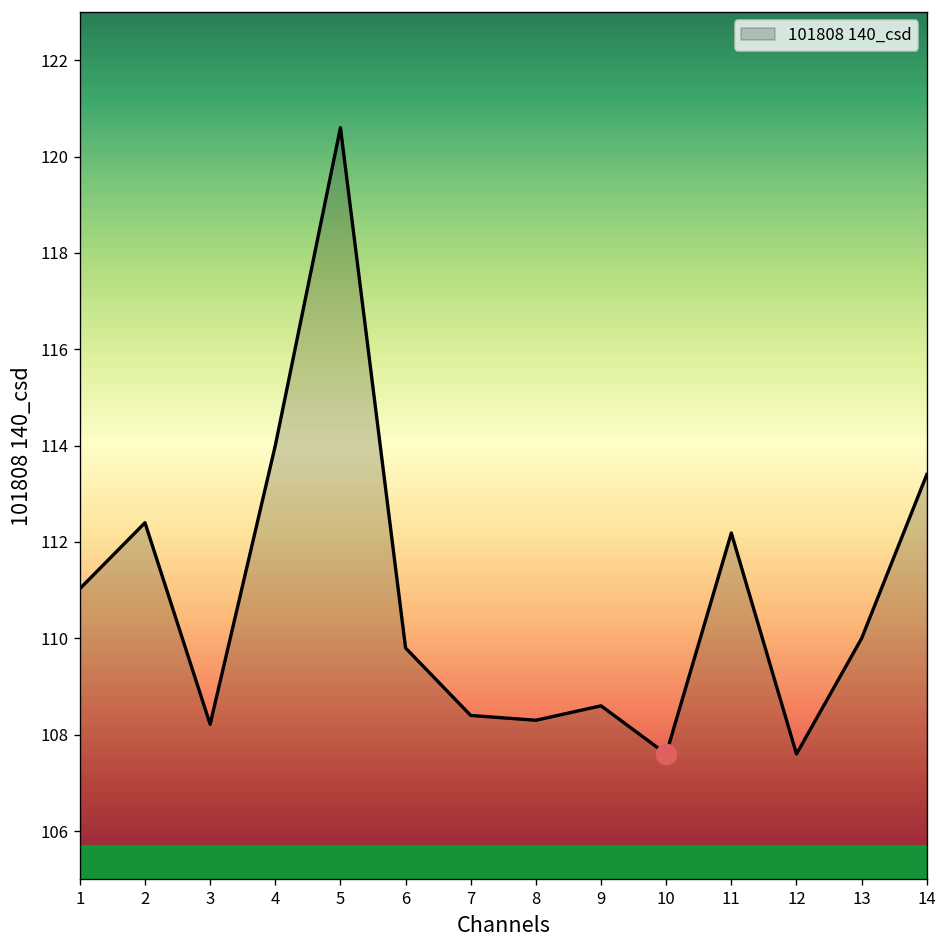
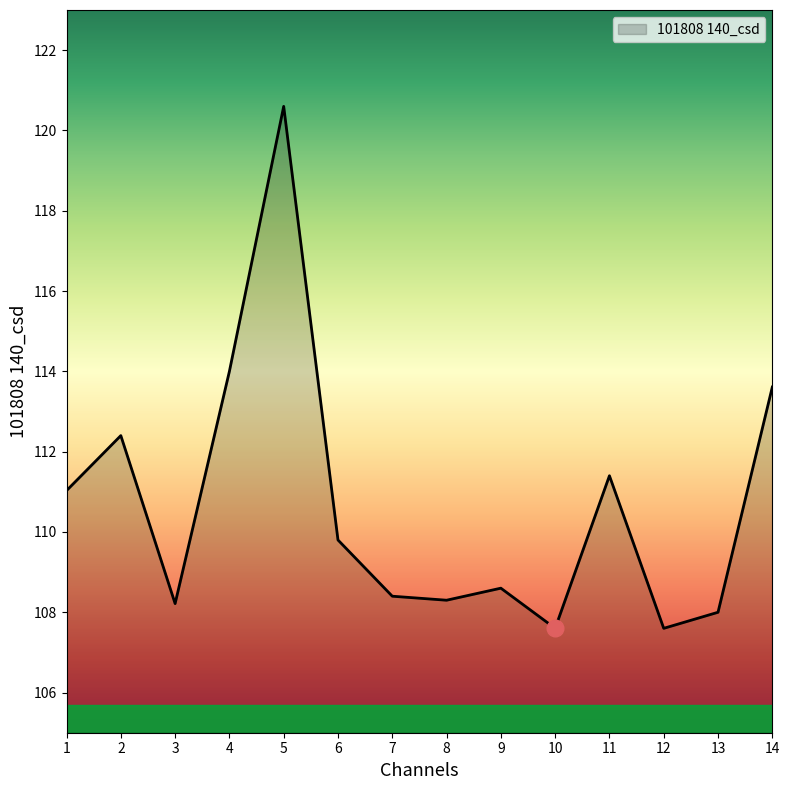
  {
    "101808 140_csd": {
      "1": 111.0,
      "2": 112.4,
      "3": 108.2,
      "4": 114.0,
      "5": 120.6,
      "6": 109.8,
      "7": 108.4,
      "8": 108.3,
      "9": 108.6,
-     "11": 112.2,
+     "11": 111.4,
      "12": 107.6,
-     "13": 110,
-     "14": 113.4
+     "13": 108,
+     "14": 113.6
    }
  }
